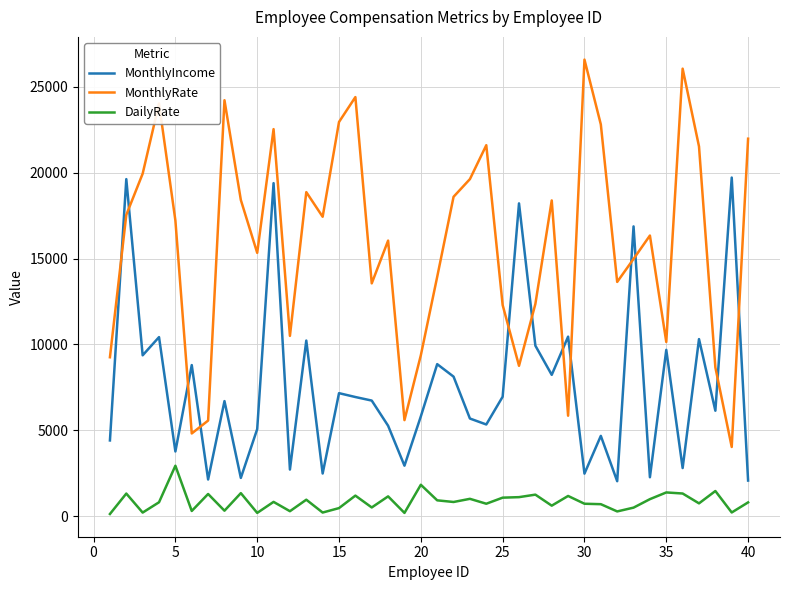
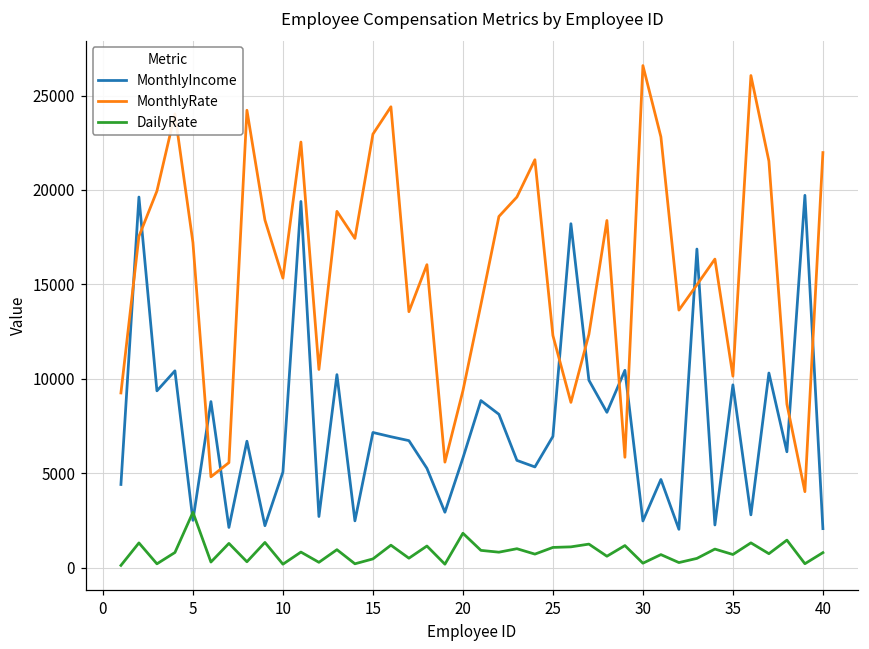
  {
    "MonthlyIncome": {
-     "5": 3800,
+     "5": 2500,
      "10": 5100,
      "15": 7200,
      "20": 5800,
      "25": 6900,
      "30": 2500,
      "35": 9700,
      "40": 2100
    },
    "MonthlyRate": {
      "5": 17200,
      "10": 15300,
      "15": 23000,
      "20": 9400,
      "25": 12300,
      "30": 26600,
      "35": 10100,
      "40": 22000
    },
    "DailyRate": {
      "5": 2900,
      "10": 200,
      "15": 500,
      "20": 1800,
      "25": 1100,
-     "30": 700,
-     "35": 1400,
+     "30": 200,
+     "35": 700,
      "40": 800
    }
  }
